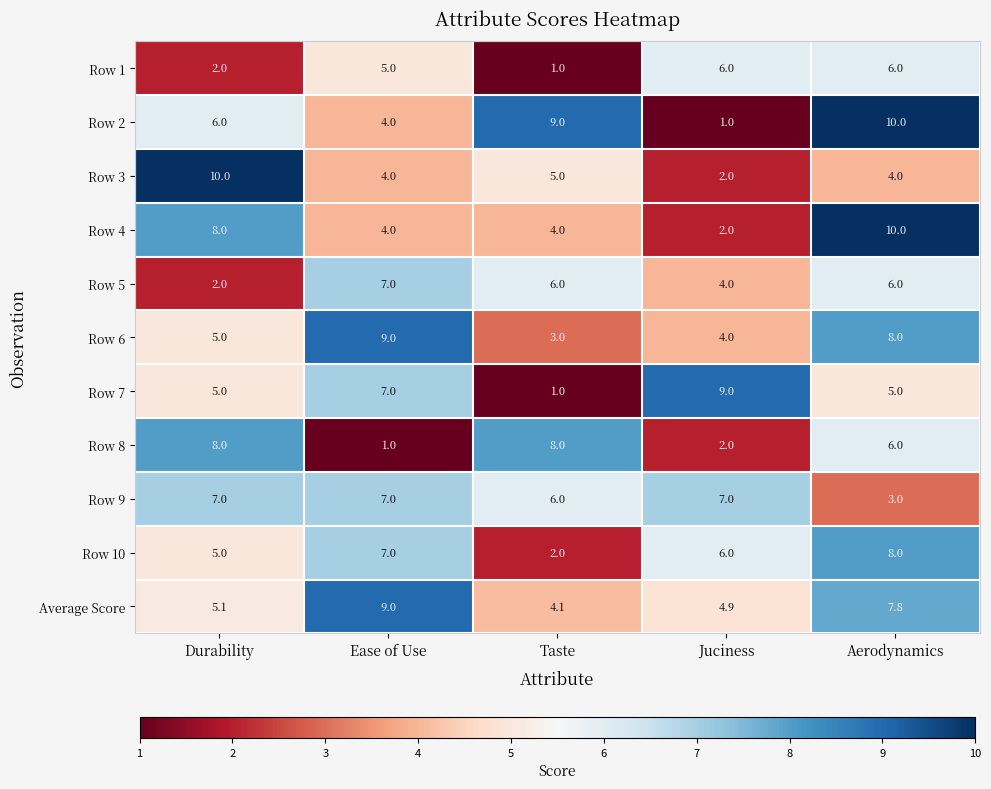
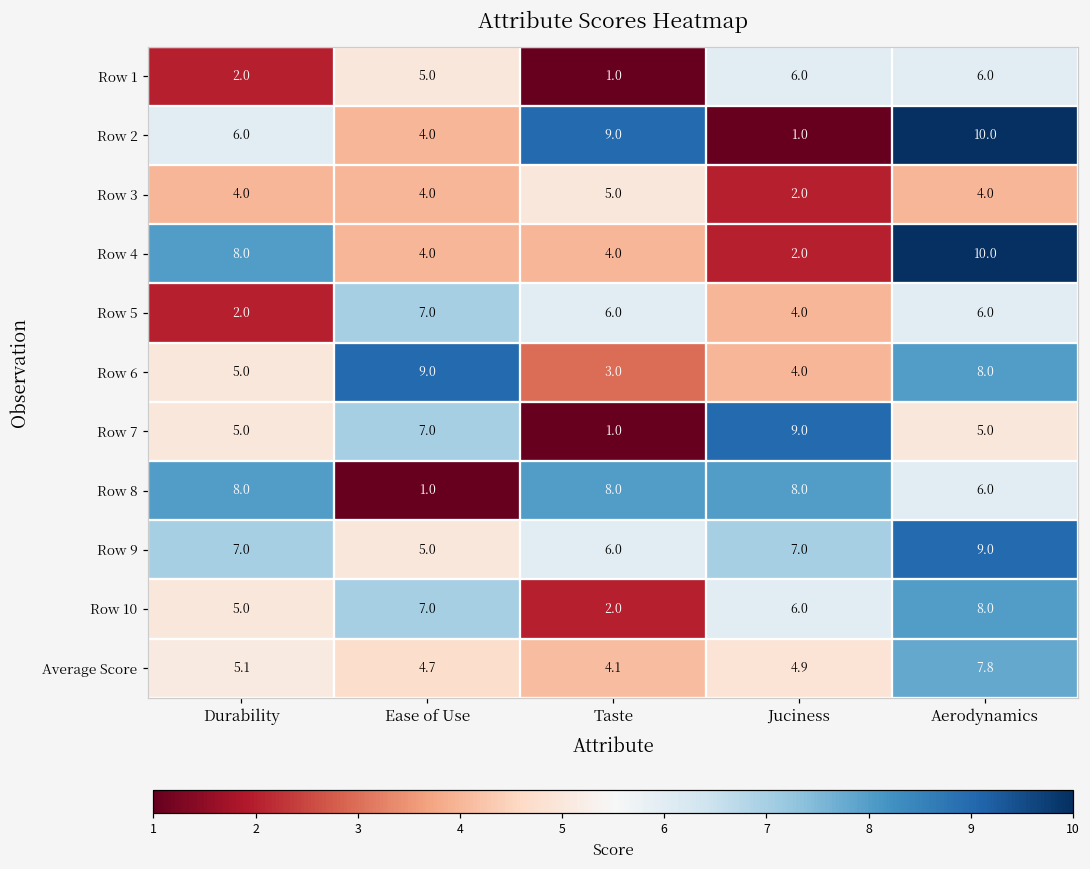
  {
    "Row 1": {
      "Durability": 2.0,
      "Ease of Use": 5.0,
      "Taste": 1.0,
      "Juciness": 6.0,
      "Aerodynamics": 6.0
    },
    "Row 2": {
      "Durability": 6.0,
      "Ease of Use": 4.0,
      "Taste": 9.0,
      "Juciness": 1.0,
      "Aerodynamics": 10.0
    },
    "Row 3": {
-     "Durability": 10.0,
+     "Durability": 4.0,
      "Ease of Use": 4.0,
      "Taste": 5.0,
      "Juciness": 2.0,
      "Aerodynamics": 4.0
    },
    "Row 4": {
      "Durability": 8.0,
      "Ease of Use": 4.0,
      "Taste": 4.0,
      "Juciness": 2.0,
      "Aerodynamics": 10.0
    },
    "Row 5": {
      "Durability": 2.0,
      "Ease of Use": 7.0,
      "Taste": 6.0,
      "Juciness": 4.0,
      "Aerodynamics": 6.0
    },
    "Row 6": {
      "Durability": 5.0,
      "Ease of Use": 9.0,
      "Taste": 3.0,
      "Juciness": 4.0,
      "Aerodynamics": 8.0
    },
    "Row 7": {
      "Durability": 5.0,
      "Ease of Use": 7.0,
      "Taste": 1.0,
      "Juciness": 9.0,
      "Aerodynamics": 5.0
    },
    "Row 8": {
      "Durability": 8.0,
      "Ease of Use": 1.0,
      "Taste": 8.0,
-     "Juciness": 2.0,
+     "Juciness": 8.0,
      "Aerodynamics": 6.0
    },
    "Row 9": {
      "Durability": 7.0,
-     "Ease of Use": 7.0,
+     "Ease of Use": 5.0,
      "Taste": 6.0,
      "Juciness": 7.0,
-     "Aerodynamics": 3.0
+     "Aerodynamics": 9.0
    },
    "Row 10": {
      "Durability": 5.0,
      "Ease of Use": 7.0,
      "Taste": 2.0,
      "Juciness": 6.0,
      "Aerodynamics": 8.0
    },
    "Average Score": {
      "Durability": 5.1,
-     "Ease of Use": 9.0,
+     "Ease of Use": 4.7,
      "Taste": 4.1,
      "Juciness": 4.9,
      "Aerodynamics": 7.8
    }
  }
